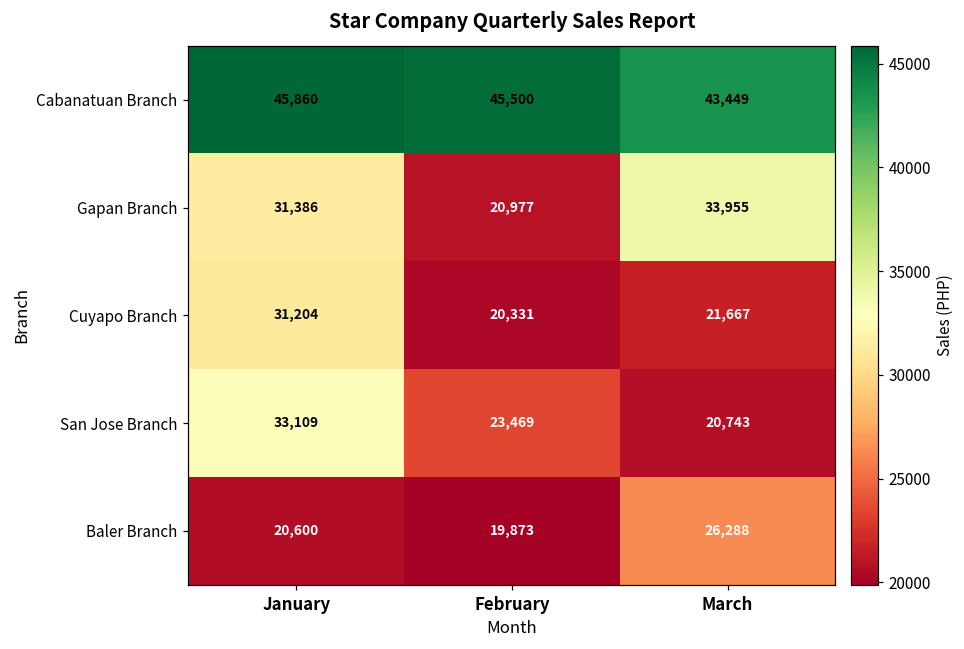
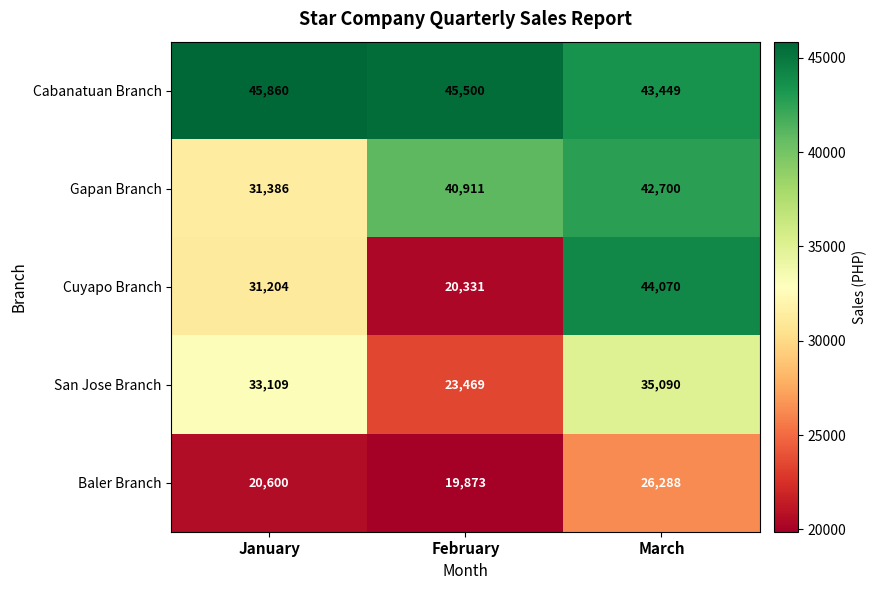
  {
    "Cabanatuan Branch": {
      "January": "45,860",
      "February": "45,500",
      "March": "43,449"
    },
    "Gapan Branch": {
      "January": "31,386",
-     "February": "20,977",
-     "March": "33,955"
+     "February": "40,911",
+     "March": "42,700"
    },
    "Cuyapo Branch": {
      "January": "31,204",
      "February": "20,331",
-     "March": "21,667"
+     "March": "44,070"
    },
    "San Jose Branch": {
      "January": "33,109",
      "February": "23,469",
-     "March": "20,743"
+     "March": "35,090"
    },
    "Baler Branch": {
      "January": "20,600",
      "February": "19,873",
      "March": "26,288"
    }
  }
